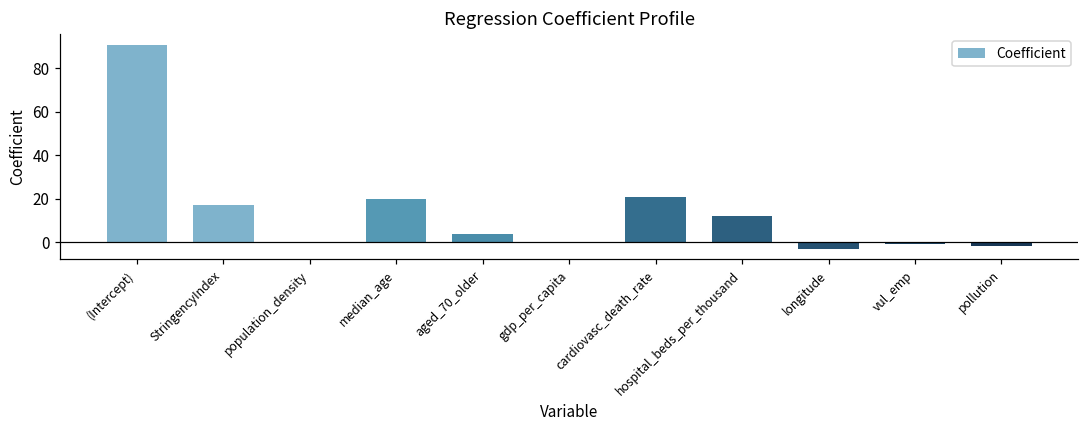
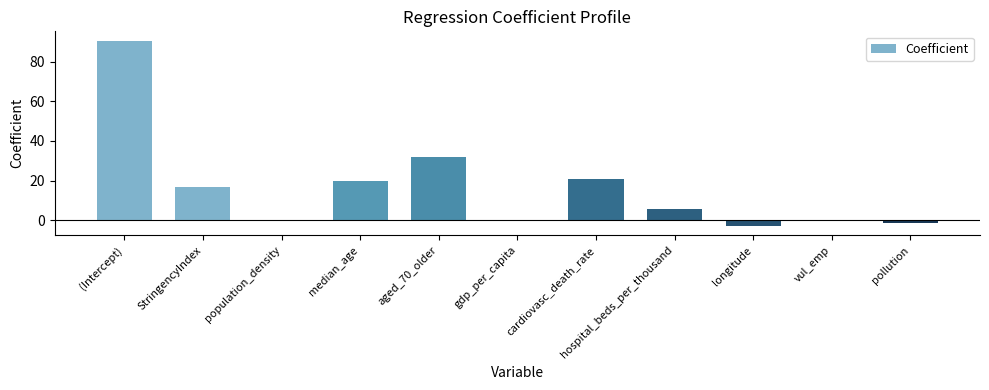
  {
    "(Intercept)": 91,
    "StringencyIndex": 17,
    "median_age": 20,
-   "aged_70_older": 4,
+   "aged_70_older": 32,
    "gdp_per_capita": 0,
    "cardiovasc_death_rate": 21,
-   "hospital_beds_per_thousand": 12,
+   "hospital_beds_per_thousand": 5,
    "longitude": -3,
    "pollution": -2
  }
